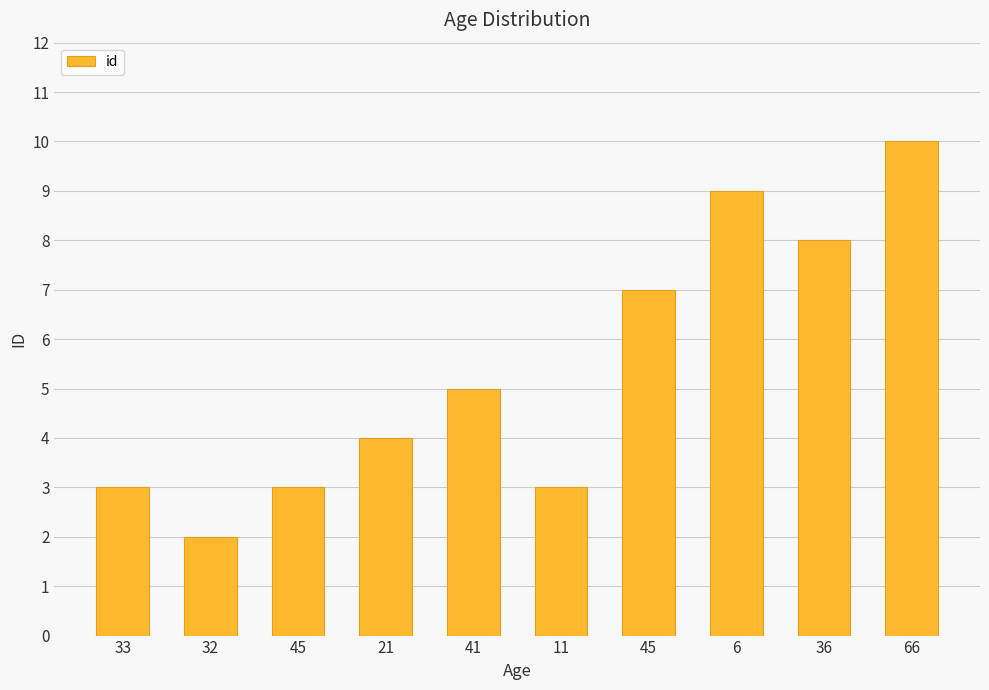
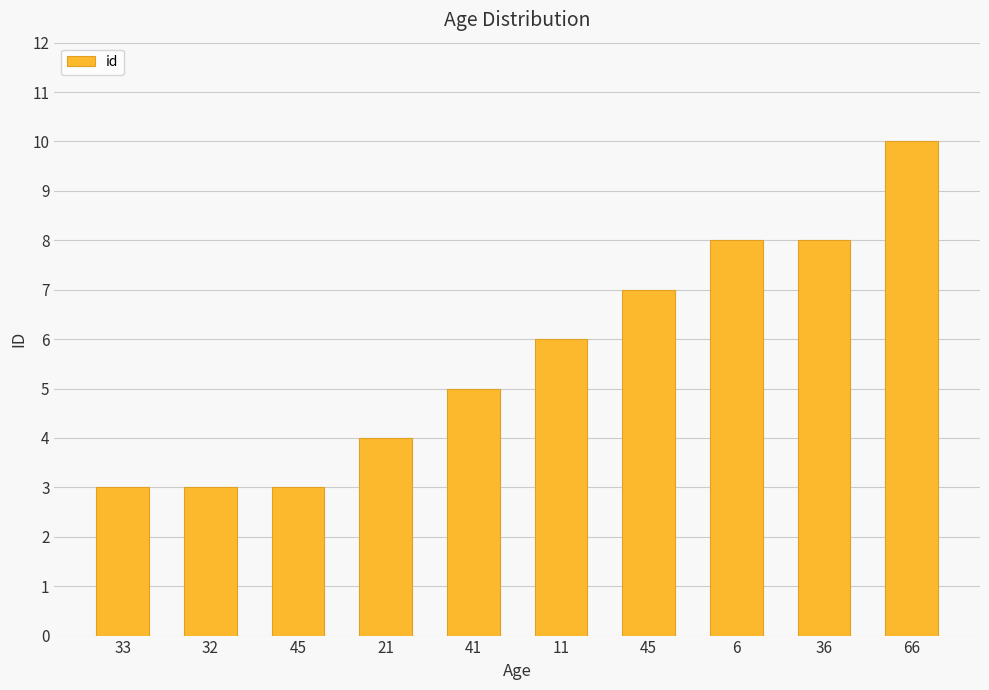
  {
    "33": 3,
-   "32": 2,
+   "32": 3,
    "21": 4,
    "41": 5,
-   "11": 3,
-   "6": 9,
+   "11": 6,
+   "6": 8,
    "36": 8,
    "66": 10
  }
